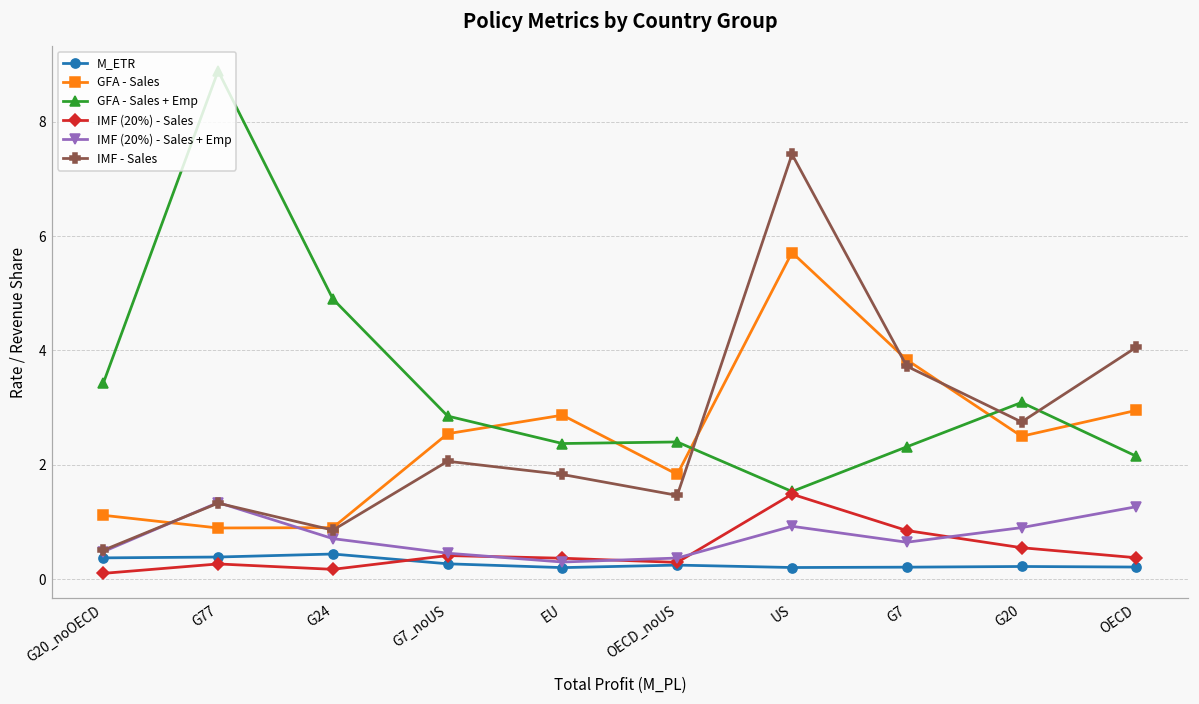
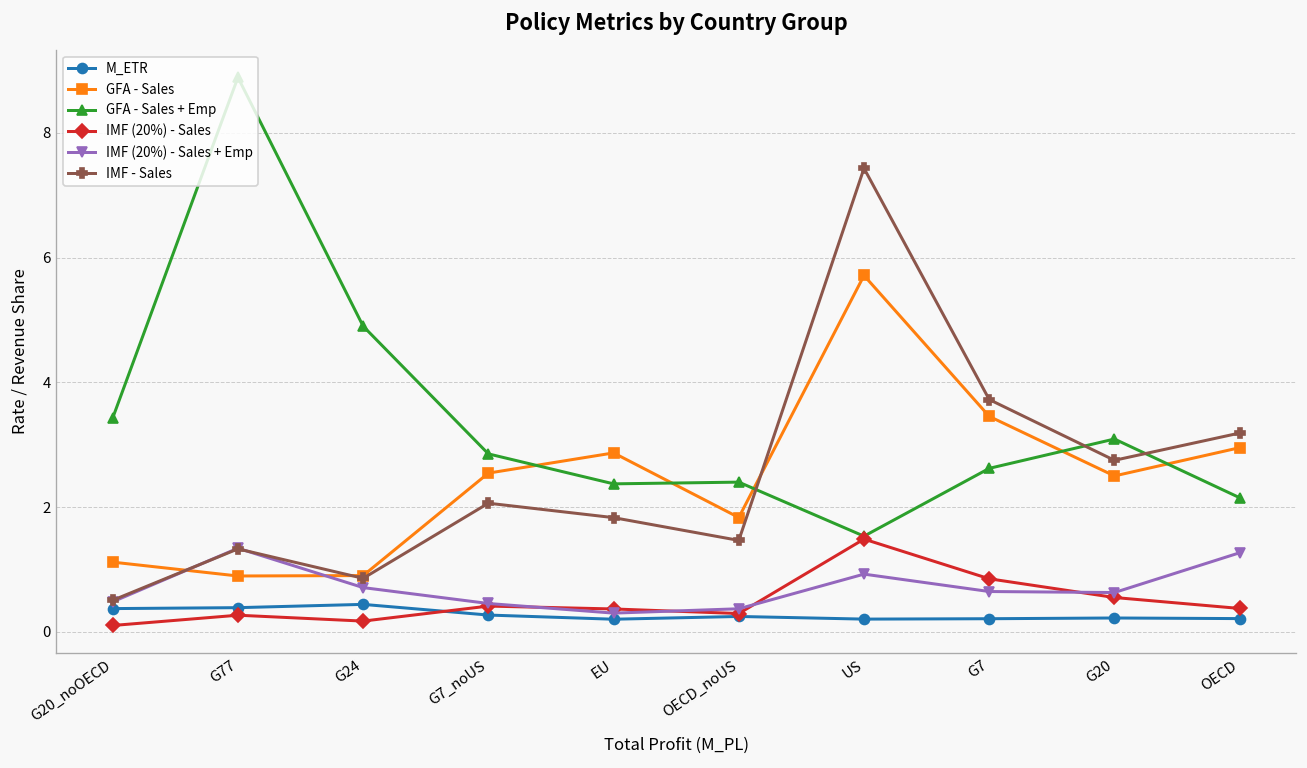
  {
    "M_ETR": {
      "G20_noOECD": 0.4,
      "G77": 0.4,
      "G24": 0.4,
      "G7_noUS": 0.3,
      "EU": 0.2,
      "US": 0.2,
      "G7": 0.2,
      "G20": 0.2,
      "OECD": 0.2
    },
    "GFA - Sales": {
      "G20_noOECD": 1.1,
      "G77": 0.9,
      "G7_noUS": 2.5,
      "EU": 2.9,
      "OECD_noUS": 1.8,
      "US": 5.7,
-     "G7": 3.8,
+     "G7": 3.5,
      "G20": 2.5,
      "OECD": 3.0
    },
    "GFA - Sales + Emp": {
      "G20_noOECD": 3.4,
      "G24": 4.9,
      "G7_noUS": 2.9,
      "EU": 2.4,
      "OECD_noUS": 2.4,
-     "G7": 2.3,
+     "G7": 2.6,
      "G20": 3.1,
      "OECD": 2.1
    },
    "IMF (20%) - Sales": {
      "G20_noOECD": 0.1,
      "G77": 0.3,
      "G24": 0.2,
      "EU": 0.4,
      "G7": 0.9,
      "G20": 0.5,
      "OECD": 0.4
    },
    "IMF (20%) - Sales + Emp": {
      "G24": 0.7,
      "EU": 0.3,
      "OECD_noUS": 0.4,
      "US": 0.9,
      "G7": 0.6,
-     "G20": 0.9,
+     "G20": 0.6,
      "OECD": 1.3
    },
    "IMF - Sales": {
      "G7_noUS": 2.1,
      "EU": 1.8,
      "OECD_noUS": 1.5,
      "US": 7.4,
      "G7": 3.7,
      "G20": 2.7,
-     "OECD": 4.1
+     "OECD": 3.2
    }
  }
